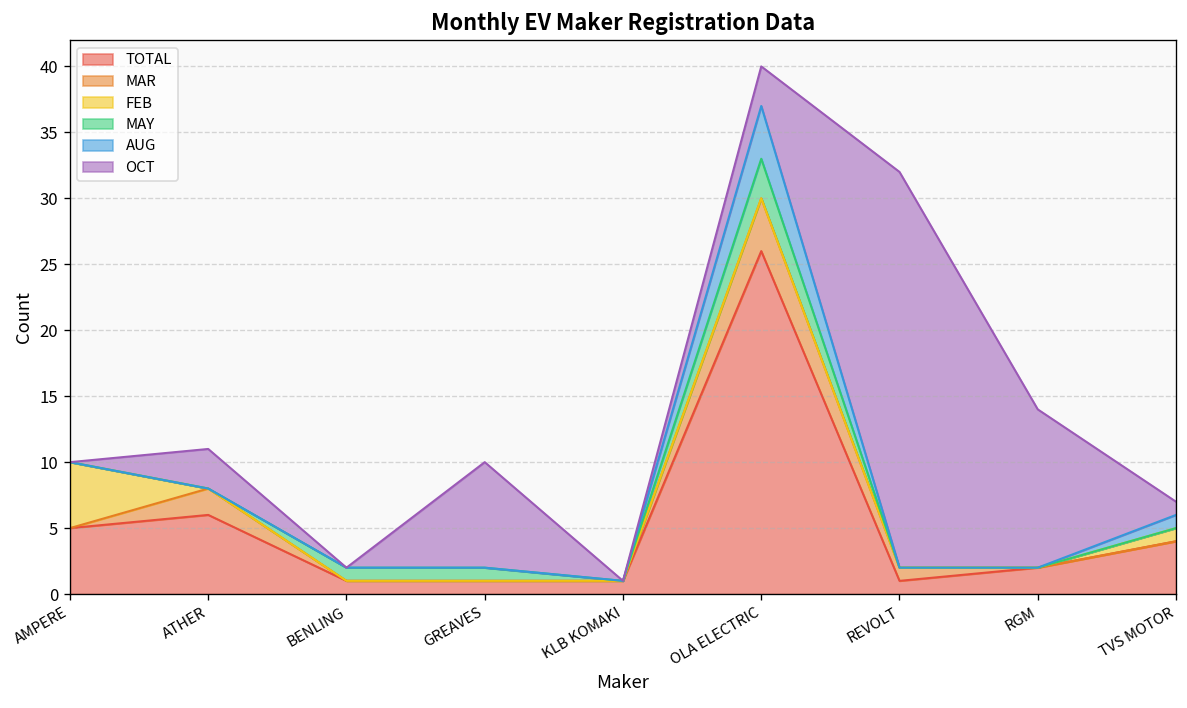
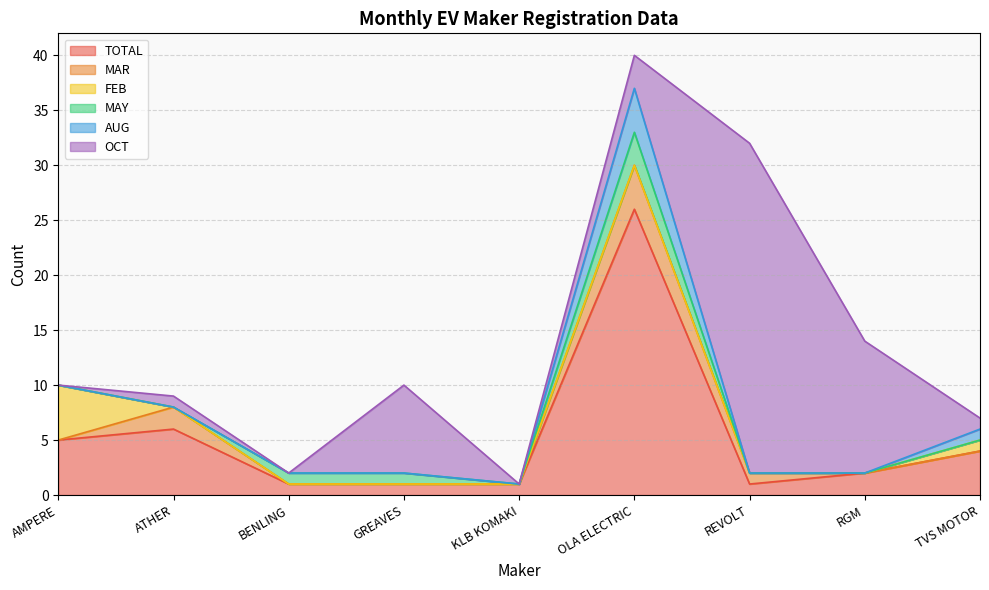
  {
    "MAY": {
      "OLA ELECTRIC": 3
    },
    "AUG": {
      "OLA ELECTRIC": 4,
      "TVS MOTOR": 1
    },
    "OCT": {
-     "ATHER": 3,
+     "ATHER": 1,
      "GREAVES": 8,
      "OLA ELECTRIC": 3,
      "REVOLT": 30,
      "RGM": 12,
      "TVS MOTOR": 1
    }
  }
